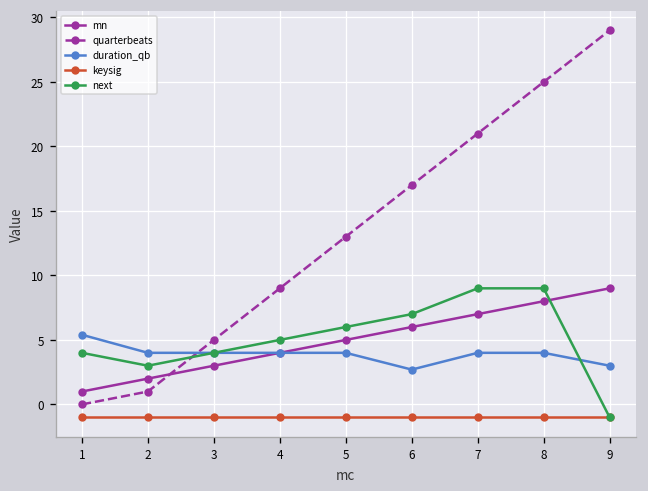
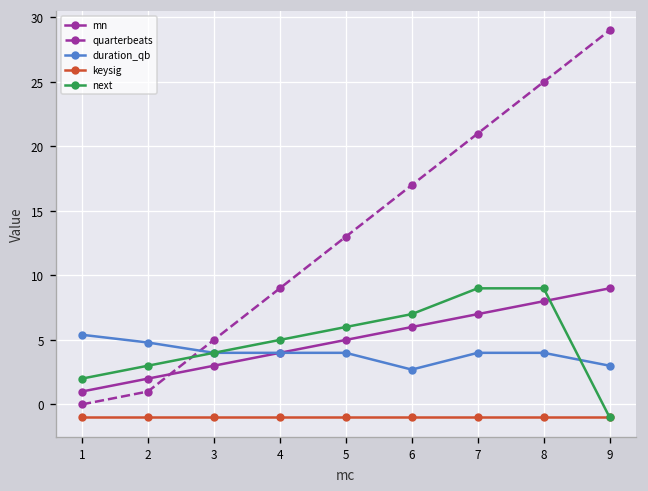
  {
    "duration_qb": {
      "1": 5.4,
-     "2": 4.0,
+     "2": 4.8,
      "5": 4.0,
      "6": 2.7,
      "7": 4.0,
      "8": 4.0,
      "9": 3.0
    },
    "keysig": {
      "1": -1.0,
      "2": -1.0,
      "3": -1.0,
      "4": -1.0,
      "5": -1.0,
      "6": -1.0,
      "7": -1.0,
      "8": -1.0
    },
    "next": {
-     "1": 4,
+     "1": 2,
      "2": 3,
      "4": 5,
      "5": 6,
      "6": 7,
      "7": 9,
      "8": 9
    }
  }
